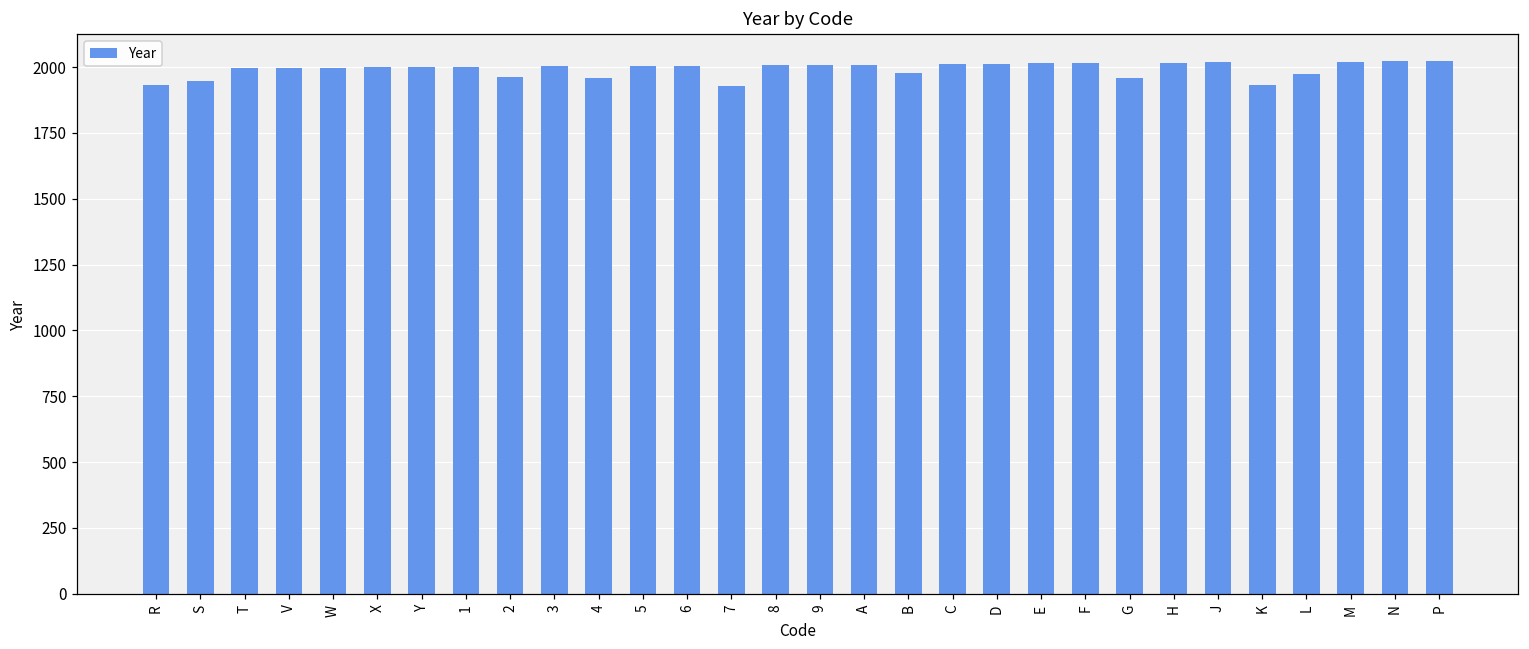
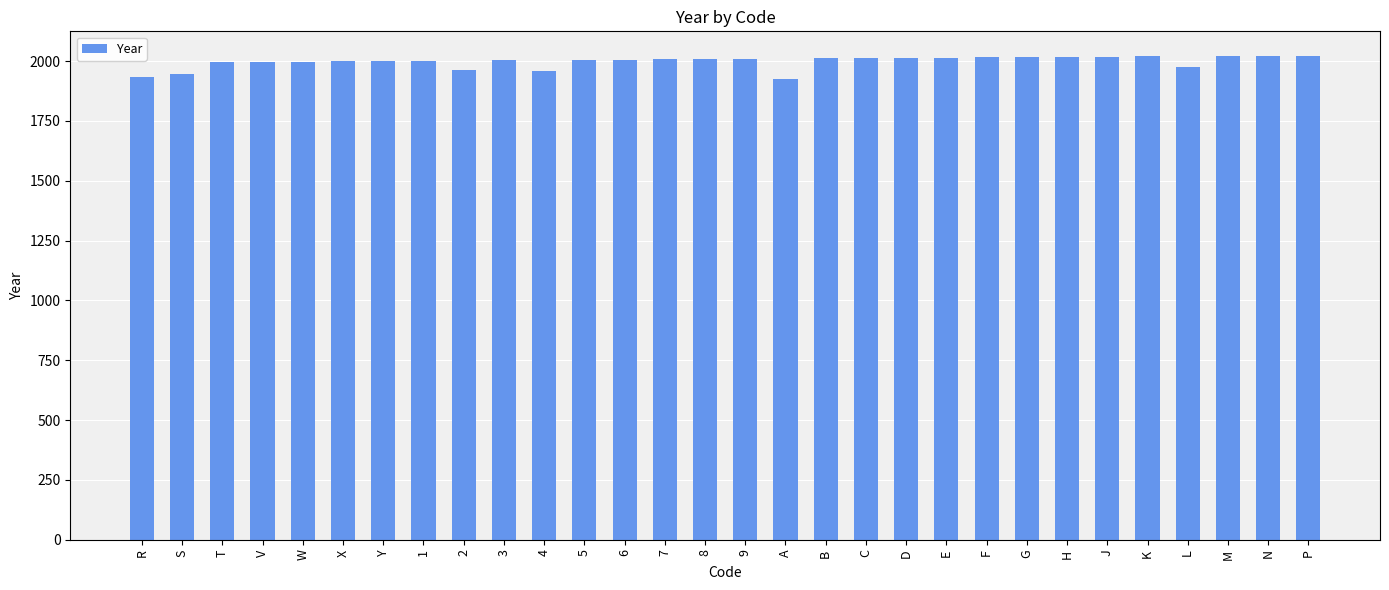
  {
    "R": 1930,
    "S": 1950,
    "T": 2000,
    "V": 2000,
    "W": 2000,
    "X": 2000,
    "Y": 2000,
    "1": 2000,
    "2": 1960,
    "3": 2000,
    "4": 1960,
    "5": 2010,
    "6": 2010,
-   "7": 1930,
+   "7": 2010,
    "8": 2010,
    "9": 2010,
-   "A": 2010,
-   "B": 1980,
+   "A": 1930,
+   "B": 2010,
    "C": 2010,
    "D": 2010,
    "E": 2010,
    "F": 2020,
-   "G": 1960,
+   "G": 2020,
    "H": 2020,
    "J": 2020,
-   "K": 1930,
+   "K": 2020,
    "L": 1970,
    "M": 2020,
    "N": 2020,
    "P": 2020
  }
